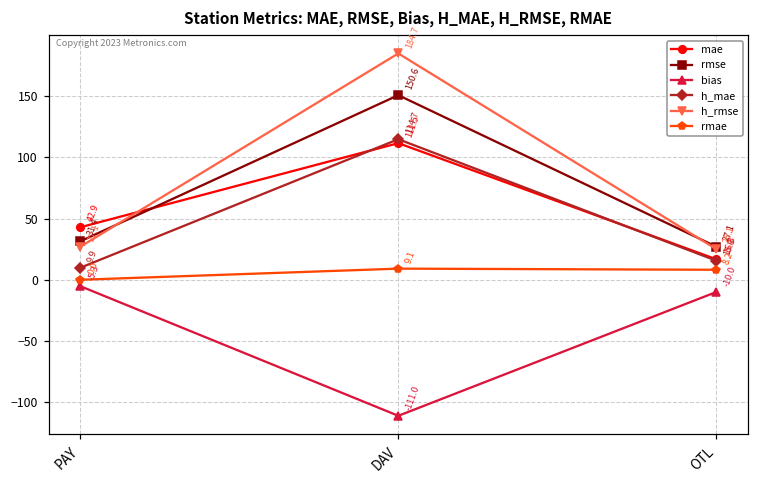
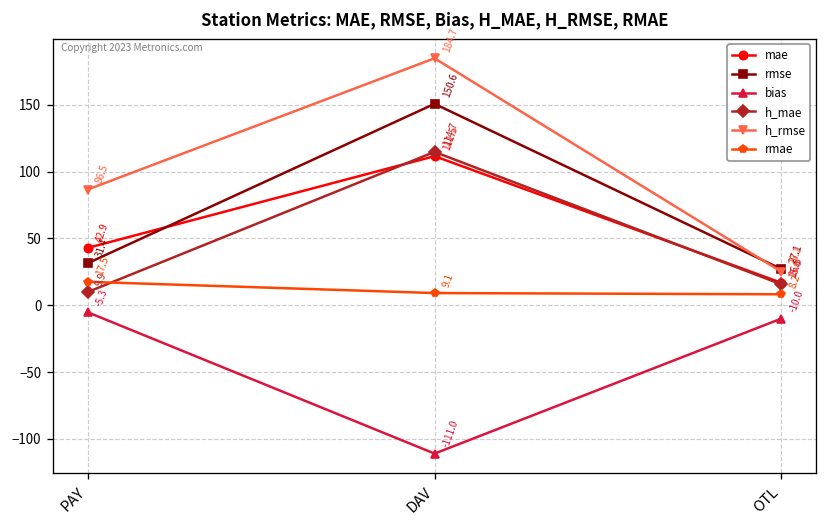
  {
    "rmse": {
      "DAV": 150.6
    },
    "h_rmse": {
-     "PAY": 27.1,
+     "PAY": 86.5,
      "DAV": 184.7
    },
    "rmae": {
-     "PAY": 0.0,
+     "PAY": 17.5,
      "DAV": 9.1
    }
  }
